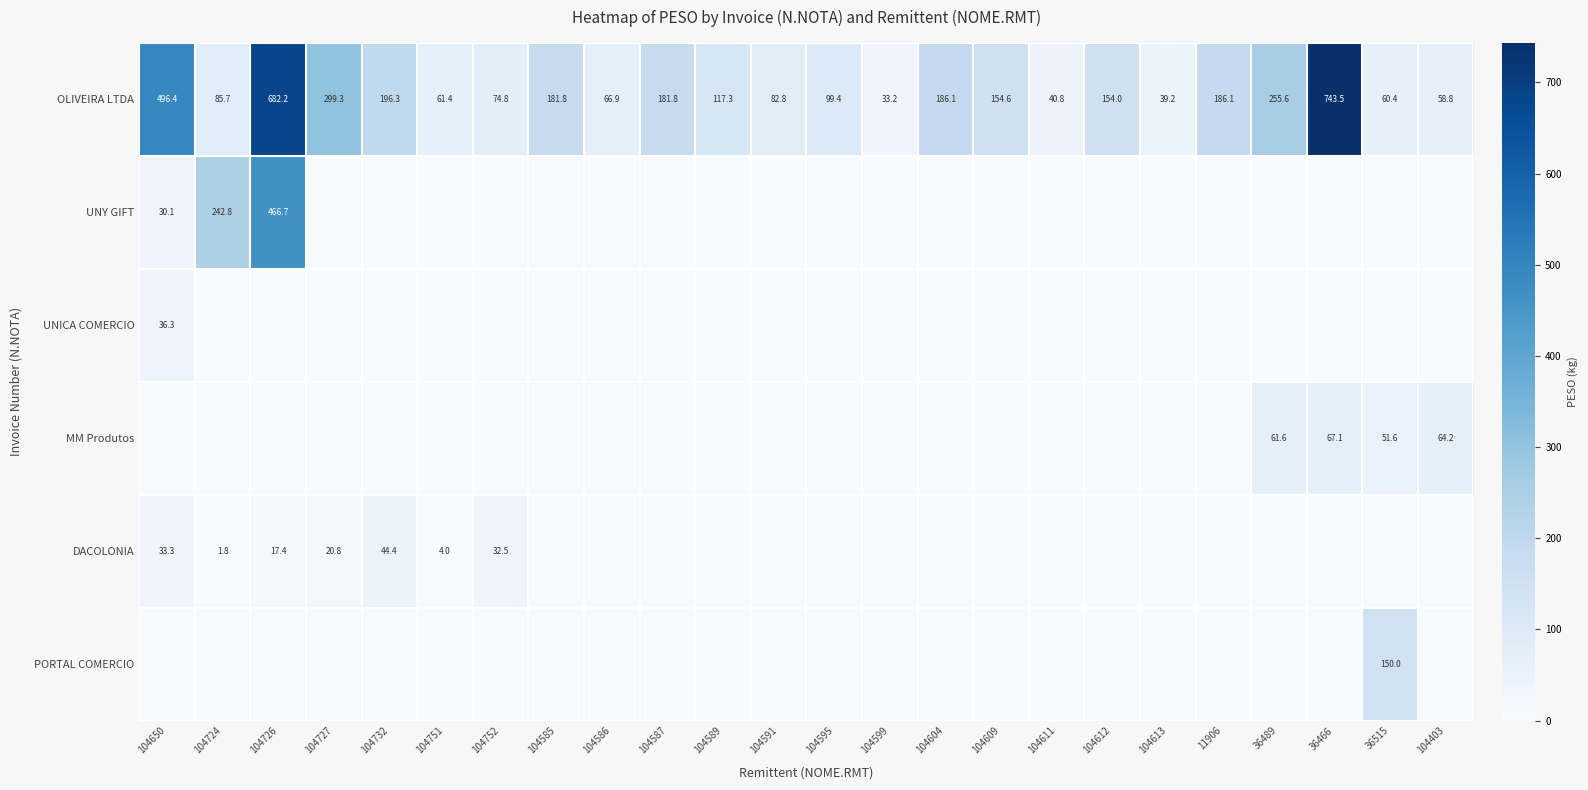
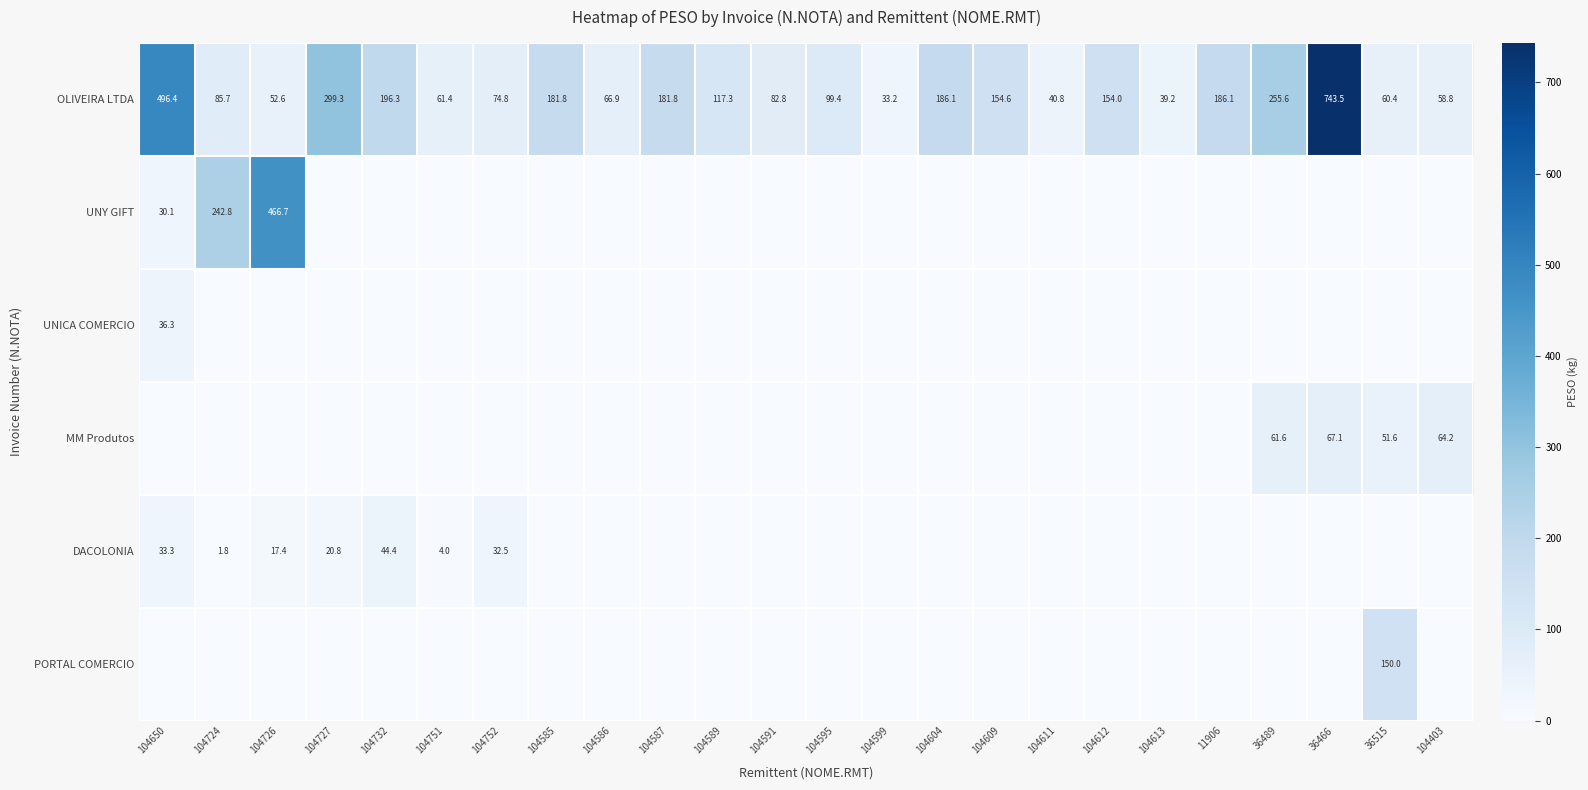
  {
    "OLIVEIRA LTDA": {
      "104650": 496.4,
      "104724": 85.7,
-     "104726": 682.2,
+     "104726": 52.6,
      "104727": 299.3,
      "104732": 196.3,
      "104751": 61.4,
      "104752": 74.8,
      "104585": 181.8,
      "104586": 66.9,
      "104587": 181.8,
      "104589": 117.3,
      "104591": 82.8,
      "104595": 99.4,
      "104599": 33.2,
      "104604": 186.1,
      "104609": 154.6,
      "104611": 40.8,
      "104612": 154.0,
      "104613": 39.2,
      "11906": 186.1,
      "36489": 255.6,
      "36466": 743.5,
      "36515": 60.4,
      "104403": 58.8
    },
    "UNY GIFT": {
      "104650": 30.1,
      "104724": 242.8,
      "104726": 466.7
    },
    "UNICA COMERCIO": {
      "104650": 36.3
    },
    "MM Produtos": {
      "36489": 61.6,
      "36466": 67.1,
      "36515": 51.6,
      "104403": 64.2
    },
    "DACOLONIA": {
      "104650": 33.3,
      "104724": 1.8,
      "104726": 17.4,
      "104727": 20.8,
      "104732": 44.4,
      "104751": 4.0,
      "104752": 32.5
    },
    "PORTAL COMERCIO": {
      "36515": 150.0
    }
  }
